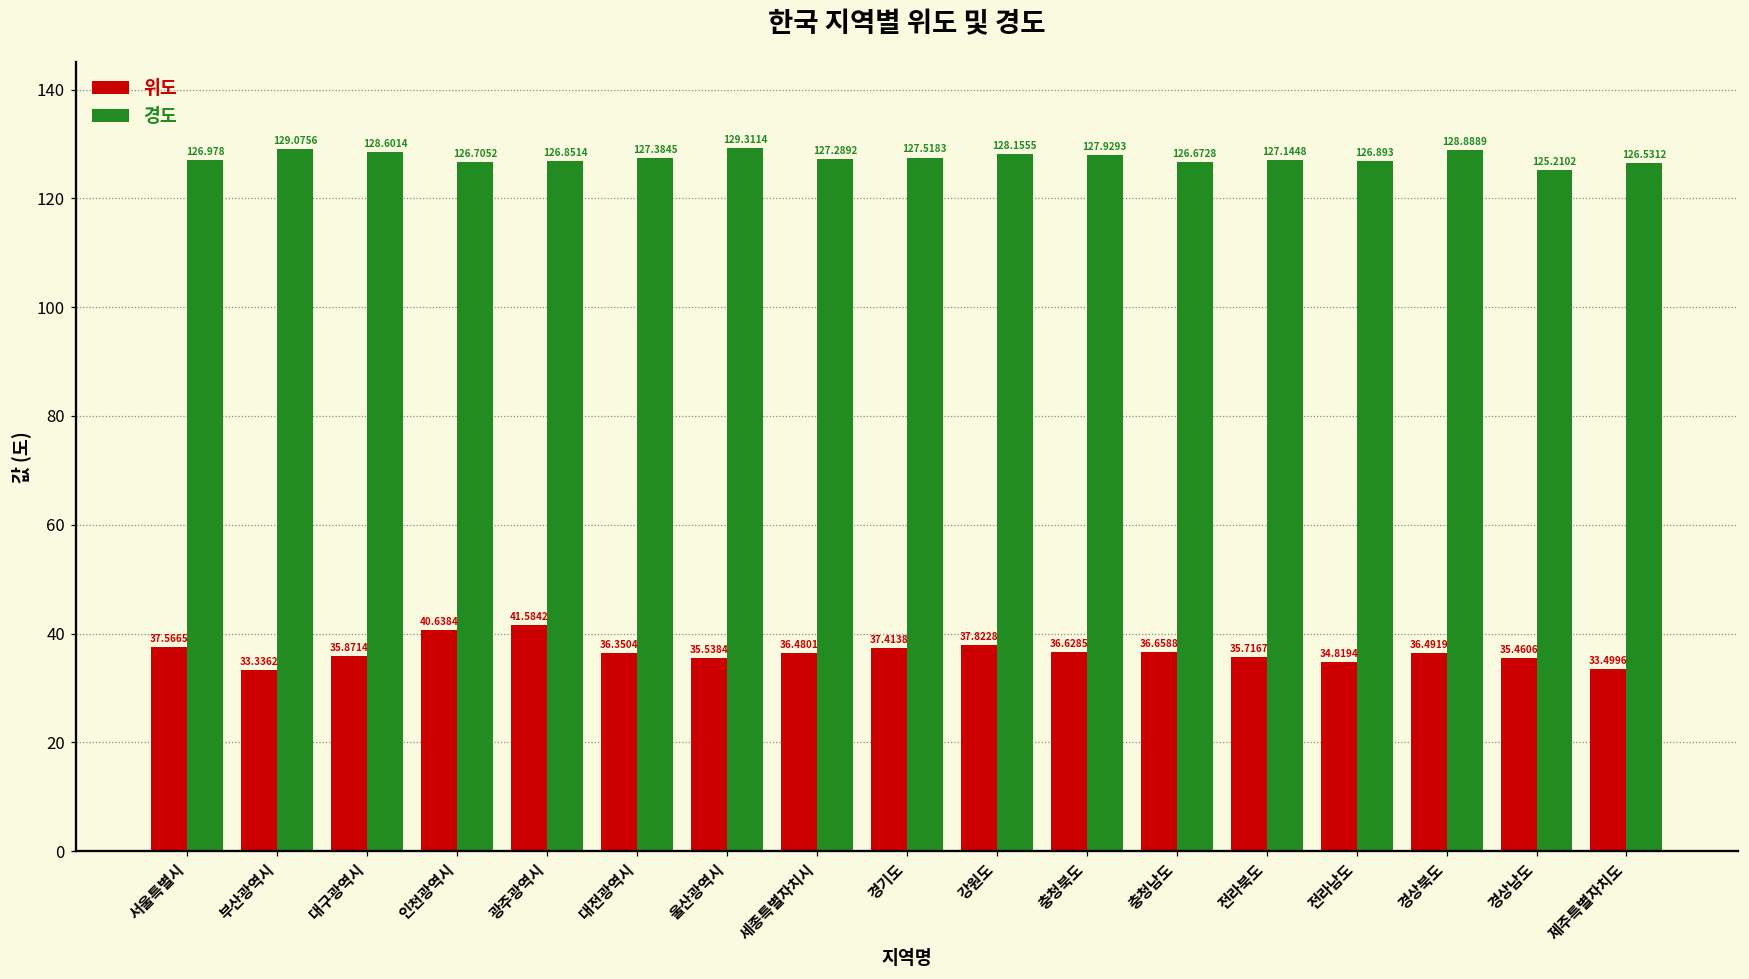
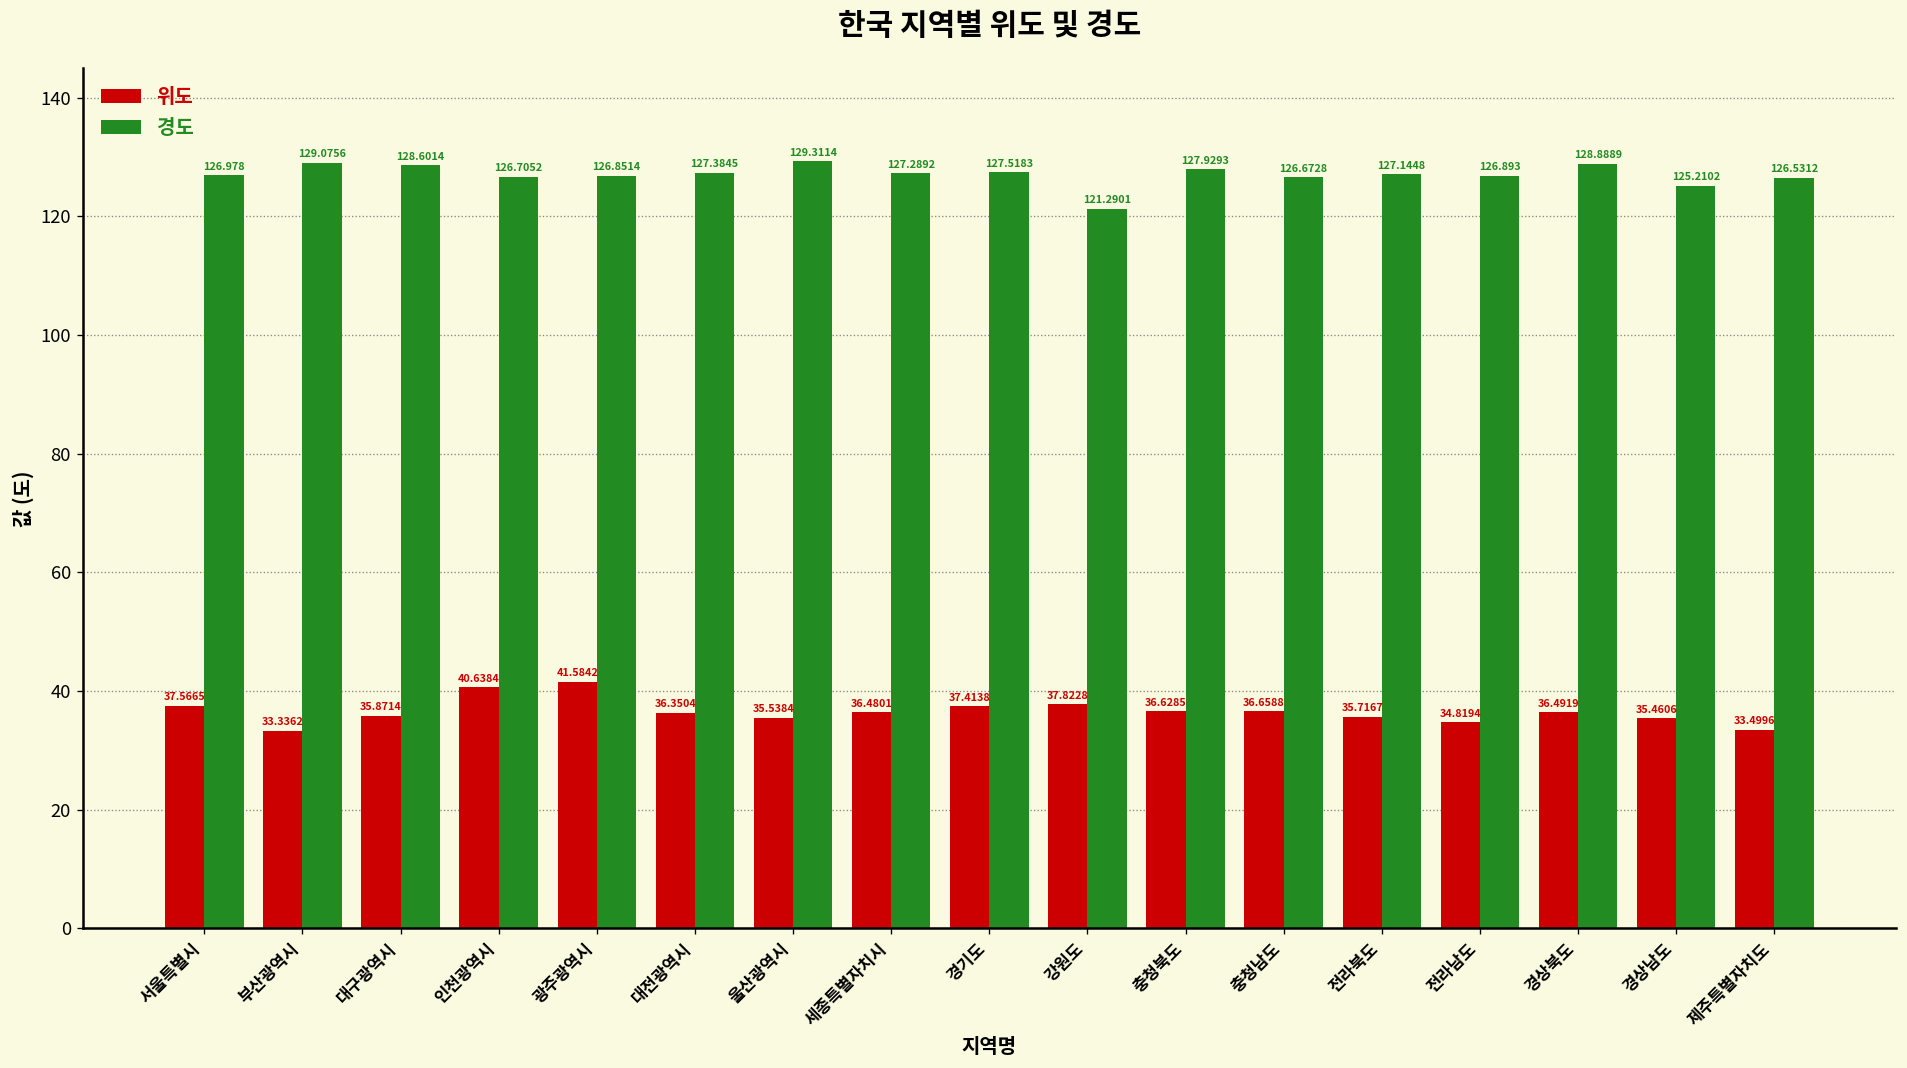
  {
    "위도": {
      "서울특별시": 37.5665,
      "부산광역시": 33.3362,
      "대구광역시": 35.8714,
      "인천광역시": 40.6384,
      "광주광역시": 41.5842,
      "대전광역시": 36.3504,
      "울산광역시": 35.5384,
      "세종특별자치시": 36.4801,
      "경기도": 37.4138,
      "강원도": 37.8228,
      "충청북도": 36.6285,
      "충청남도": 36.6588,
      "전라북도": 35.7167,
      "전라남도": 34.8194,
      "경상북도": 36.4919,
      "경상남도": 35.4606,
      "제주특별자치도": 33.4996
    },
    "경도": {
      "서울특별시": 126.978,
      "부산광역시": 129.0756,
      "대구광역시": 128.6014,
      "인천광역시": 126.7052,
      "광주광역시": 126.8514,
      "대전광역시": 127.3845,
      "울산광역시": 129.3114,
      "세종특별자치시": 127.2892,
      "경기도": 127.5183,
-     "강원도": 128.1555,
+     "강원도": 121.2901,
      "충청북도": 127.9293,
      "충청남도": 126.6728,
      "전라북도": 127.1448,
      "전라남도": 126.893,
      "경상북도": 128.8889,
      "경상남도": 125.2102,
      "제주특별자치도": 126.5312
    }
  }
